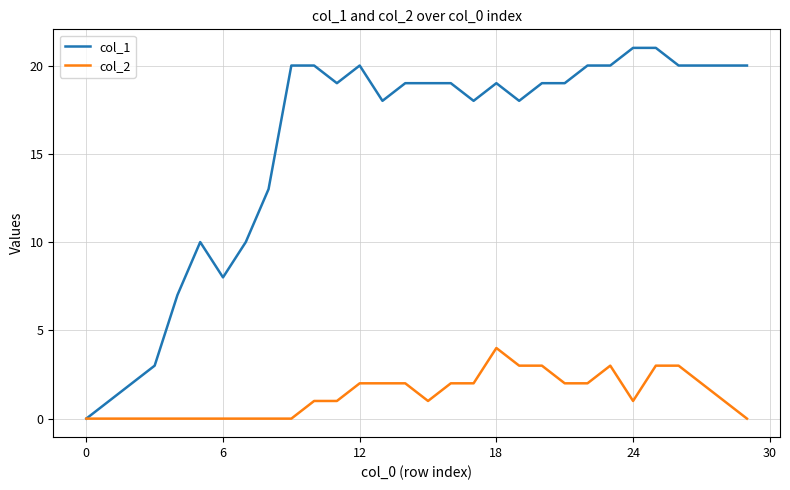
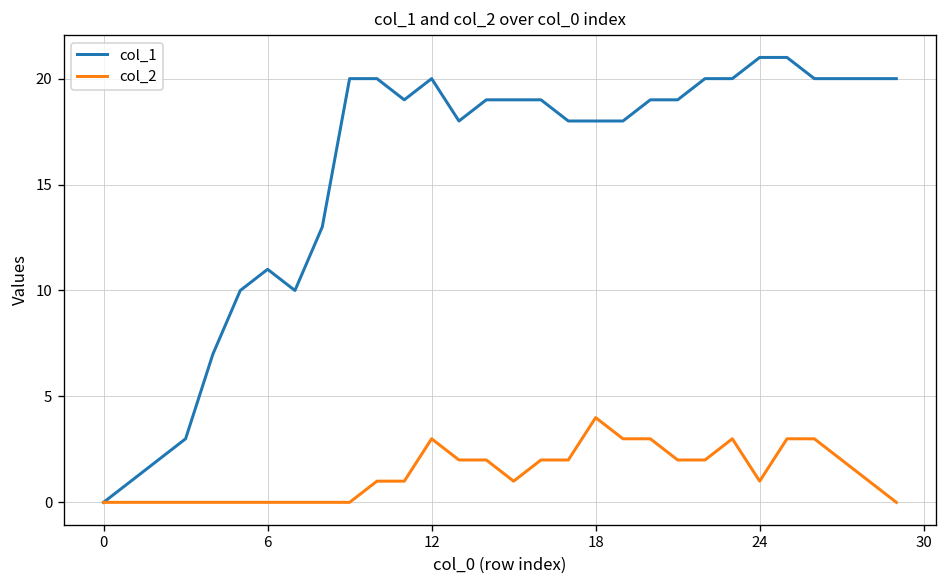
  {
    "col_1": {
-     "6": 8,
+     "6": 11,
      "12": 20,
-     "18": 19,
+     "18": 18,
      "24": 21
    },
    "col_2": {
      "6": 0,
-     "12": 2,
+     "12": 3,
      "18": 4,
      "24": 1
    }
  }
